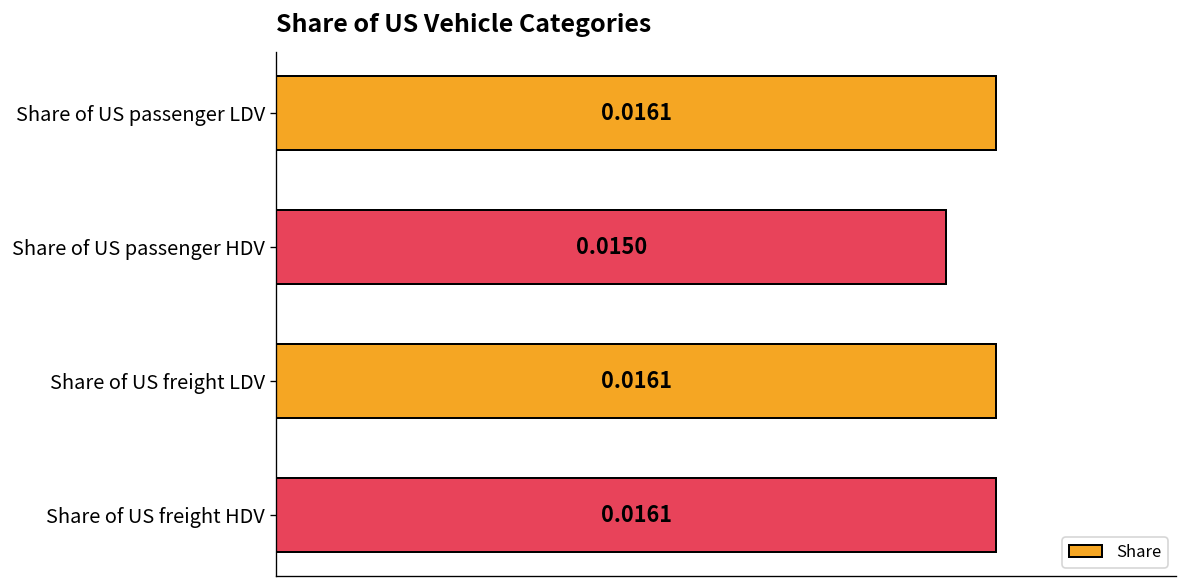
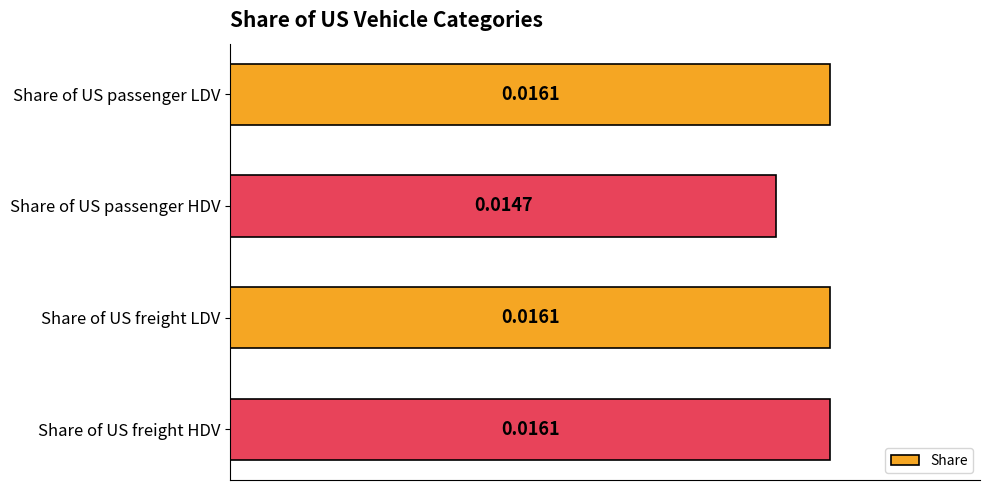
  {
    "Share of US passenger LDV": 0.0161,
-   "Share of US passenger HDV": 0.0150,
+   "Share of US passenger HDV": 0.0147,
    "Share of US freight LDV": 0.0161,
    "Share of US freight HDV": 0.0161
  }
